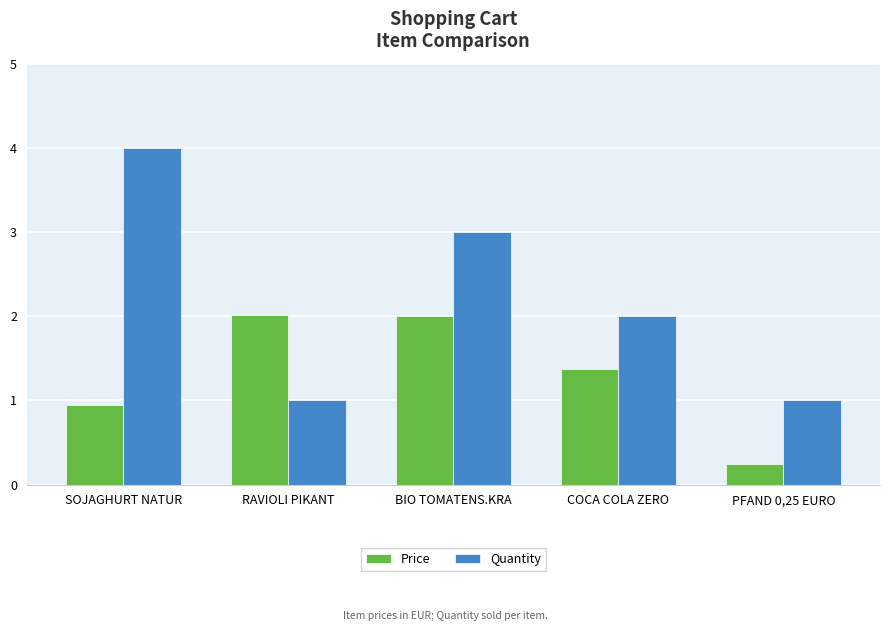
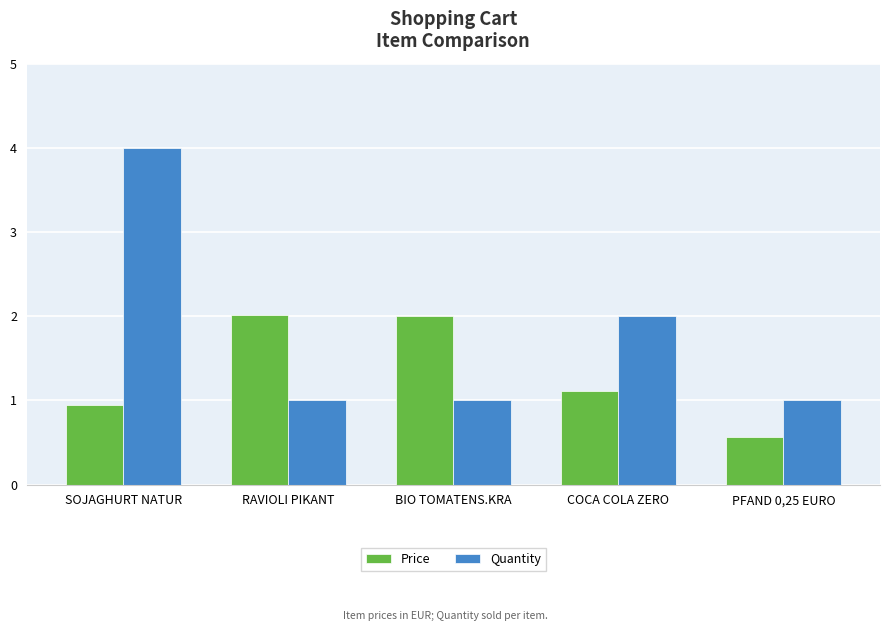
  {
    "Price": {
      "SOJAGHURT NATUR": 1.0,
      "RAVIOLI PIKANT": 2.0,
      "BIO TOMATENS.KRA": 2.0,
-     "COCA COLA ZERO": 1.4,
-     "PFAND 0,25 EURO": 0.3
+     "COCA COLA ZERO": 1.1,
+     "PFAND 0,25 EURO": 0.6
    },
    "Quantity": {
      "SOJAGHURT NATUR": 4,
      "RAVIOLI PIKANT": 1,
-     "BIO TOMATENS.KRA": 3,
+     "BIO TOMATENS.KRA": 1,
      "COCA COLA ZERO": 2,
      "PFAND 0,25 EURO": 1
    }
  }
